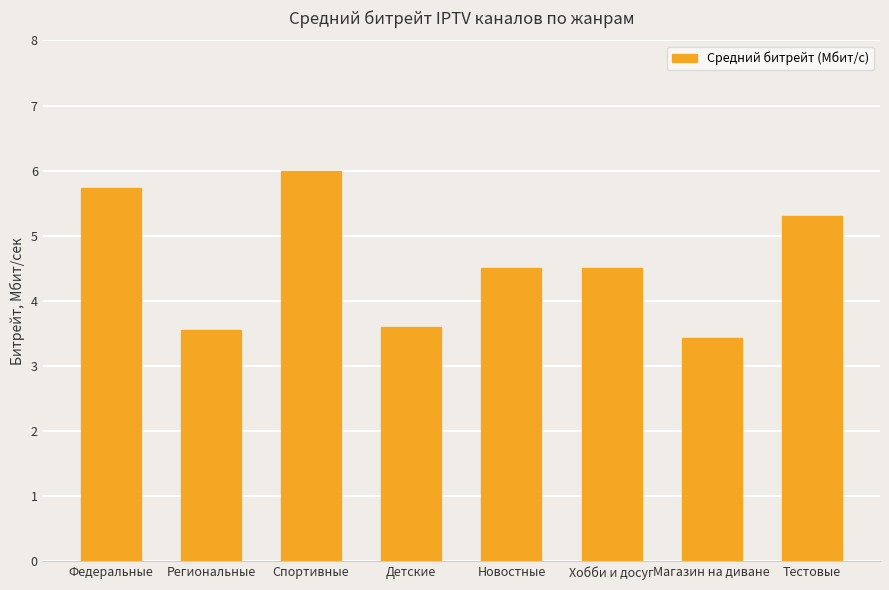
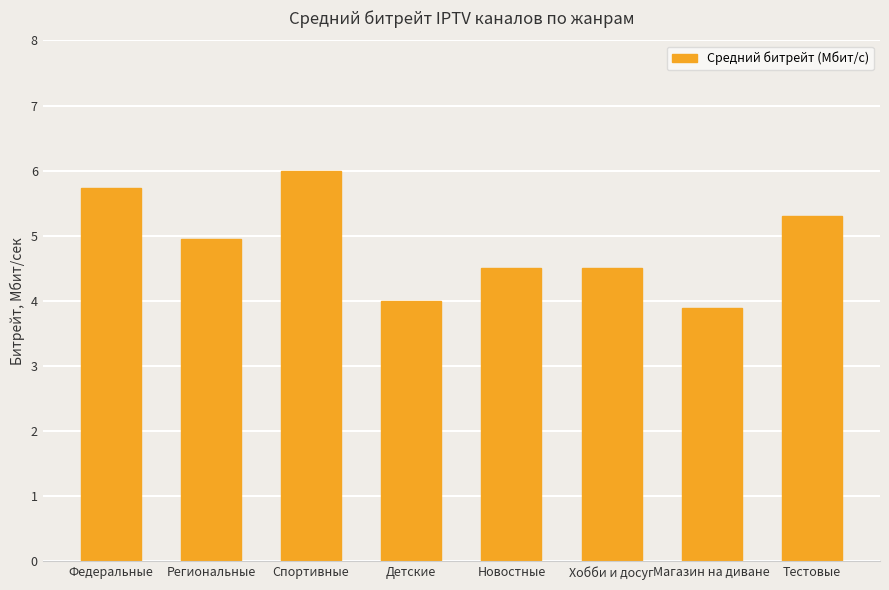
  {
    "Федеральные": 5.7,
-   "Региональные": 3.6,
+   "Региональные": 5.0,
    "Спортивные": 6.0,
-   "Детские": 3.6,
+   "Детские": 4.0,
    "Новостные": 4.5,
    "Хобби и досуг": 4.5,
-   "Магазин на диване": 3.4,
+   "Магазин на диване": 3.9,
    "Тестовые": 5.3
  }
